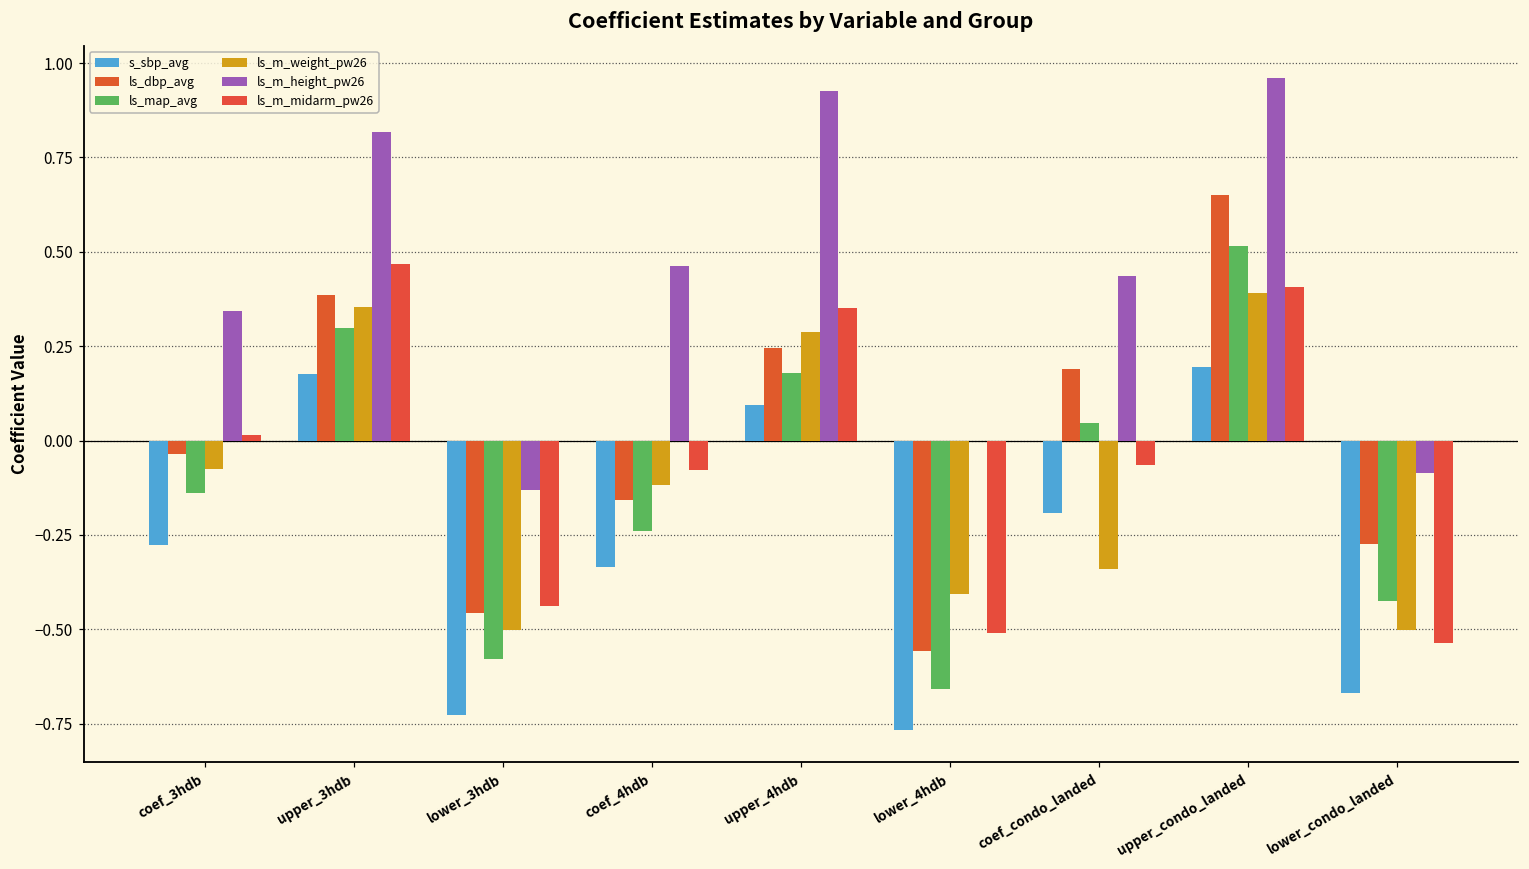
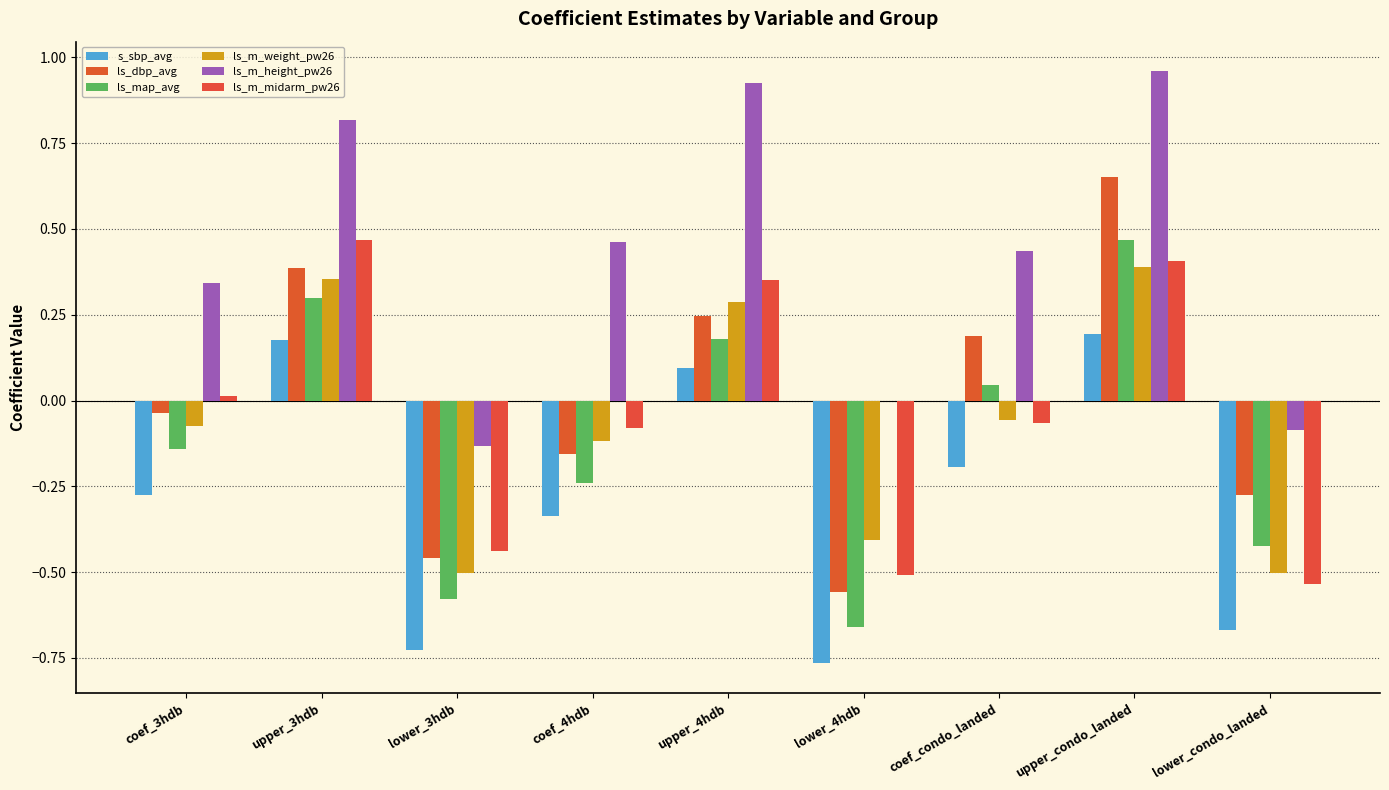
  {
    "s_sbp_avg": {
      "coef_3hdb": -0.28,
      "upper_3hdb": 0.18,
      "lower_3hdb": -0.73,
      "coef_4hdb": -0.34,
      "upper_4hdb": 0.09,
      "lower_4hdb": -0.77,
      "coef_condo_landed": -0.19,
      "upper_condo_landed": 0.19,
      "lower_condo_landed": -0.67
    },
    "ls_map_avg": {
      "coef_3hdb": -0.14,
      "upper_3hdb": 0.30,
      "lower_3hdb": -0.58,
      "coef_4hdb": -0.24,
      "upper_4hdb": 0.18,
      "lower_4hdb": -0.66,
      "coef_condo_landed": 0.05,
-     "upper_condo_landed": 0.52,
+     "upper_condo_landed": 0.47,
      "lower_condo_landed": -0.42
    },
    "ls_m_weight_pw26": {
      "coef_3hdb": -0.07,
      "upper_3hdb": 0.35,
      "lower_3hdb": -0.50,
      "coef_4hdb": -0.12,
      "upper_4hdb": 0.29,
      "lower_4hdb": -0.41,
-     "coef_condo_landed": -0.34,
+     "coef_condo_landed": -0.06,
      "upper_condo_landed": 0.39,
      "lower_condo_landed": -0.50
    },
    "ls_m_height_pw26": {
      "coef_3hdb": 0.34,
      "upper_3hdb": 0.82,
      "lower_3hdb": -0.13,
      "coef_4hdb": 0.46,
      "upper_4hdb": 0.93,
      "coef_condo_landed": 0.44,
      "upper_condo_landed": 0.96,
      "lower_condo_landed": -0.09
    }
  }
